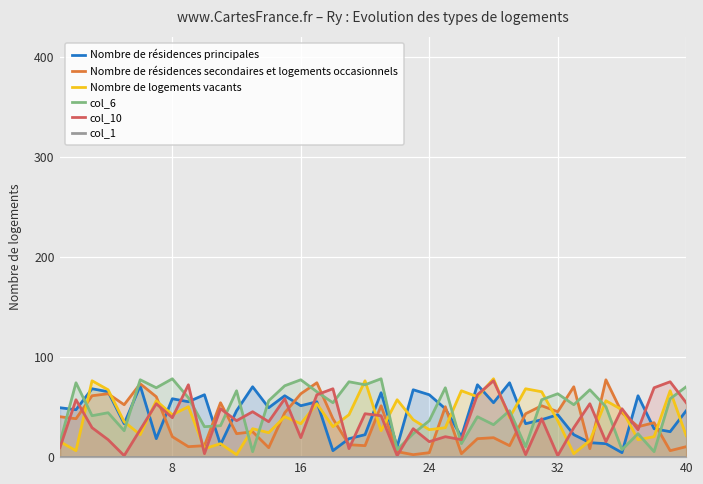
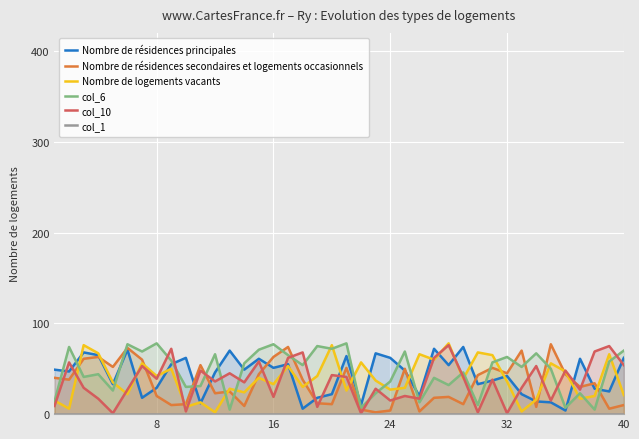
  {
    "Nombre de résidences principales": {
-     "8": 60,
+     "8": 30,
      "16": 50,
      "24": 60,
      "32": 40,
-     "40": 50
+     "40": 60
    },
    "Nombre de logements vacants": {
      "8": 40,
      "16": 30,
      "24": 30,
      "32": 40,
      "40": 20
    }
  }
